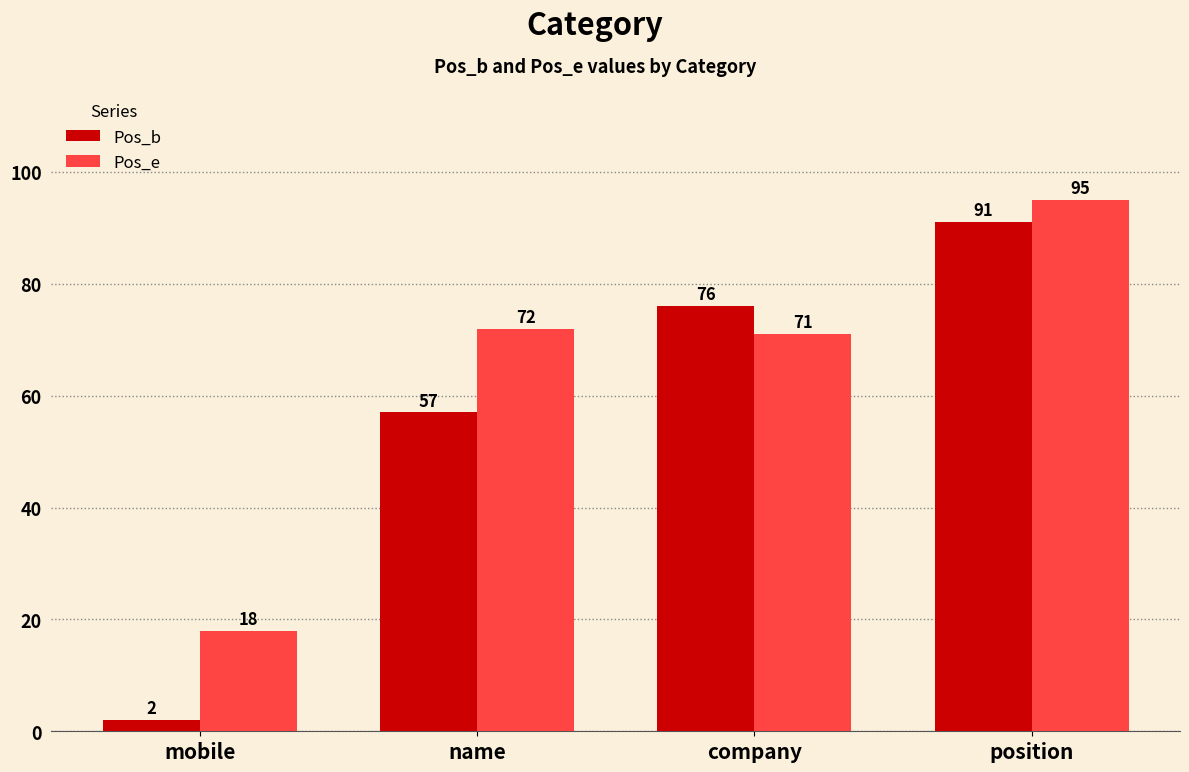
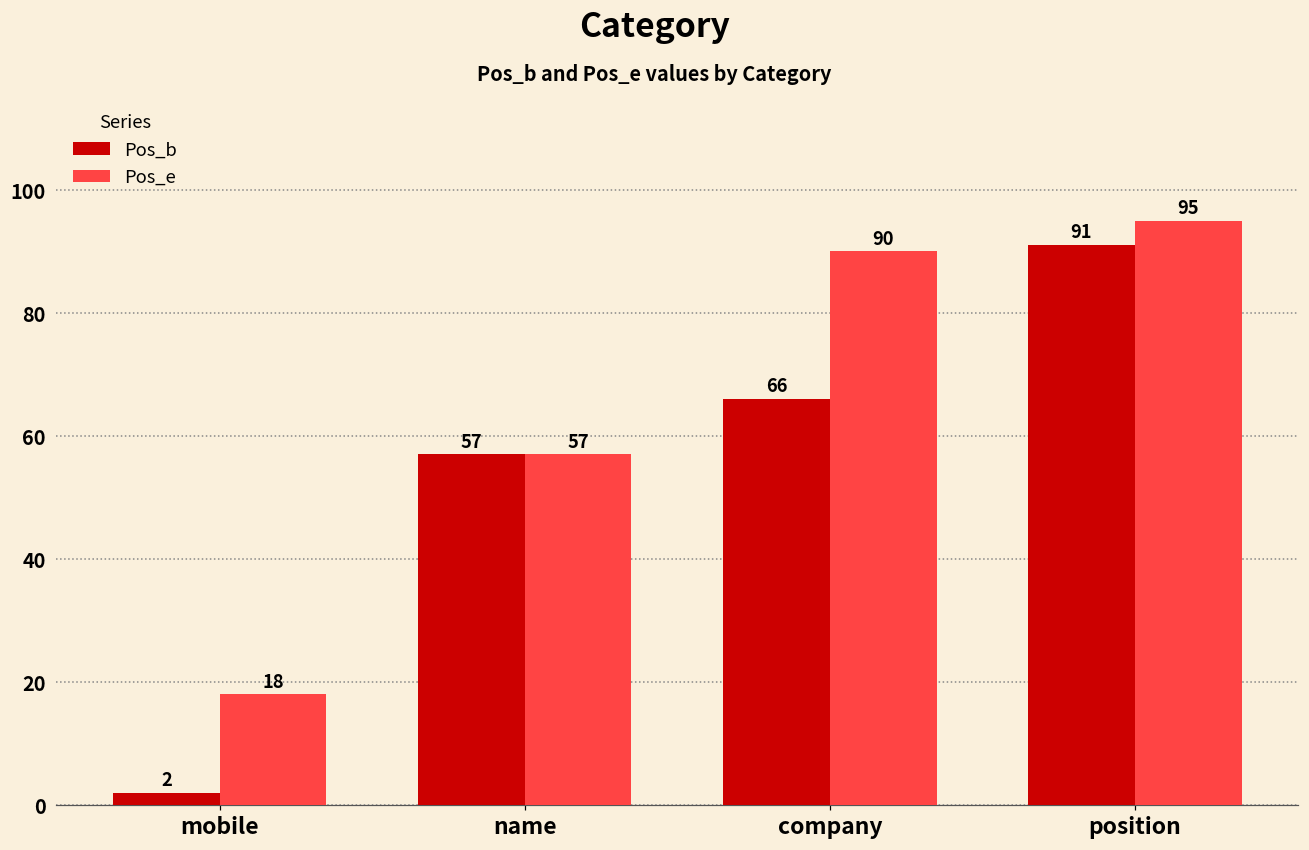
  {
    "Pos_b": {
      "mobile": 2,
      "name": 57,
-     "company": 76,
+     "company": 66,
      "position": 91
    },
    "Pos_e": {
      "mobile": 18,
-     "name": 72,
-     "company": 71,
+     "name": 57,
+     "company": 90,
      "position": 95
    }
  }
